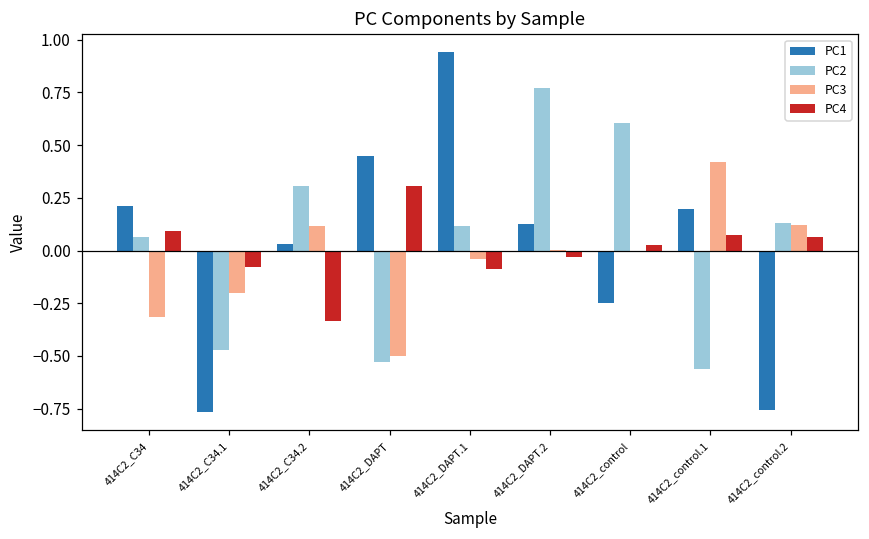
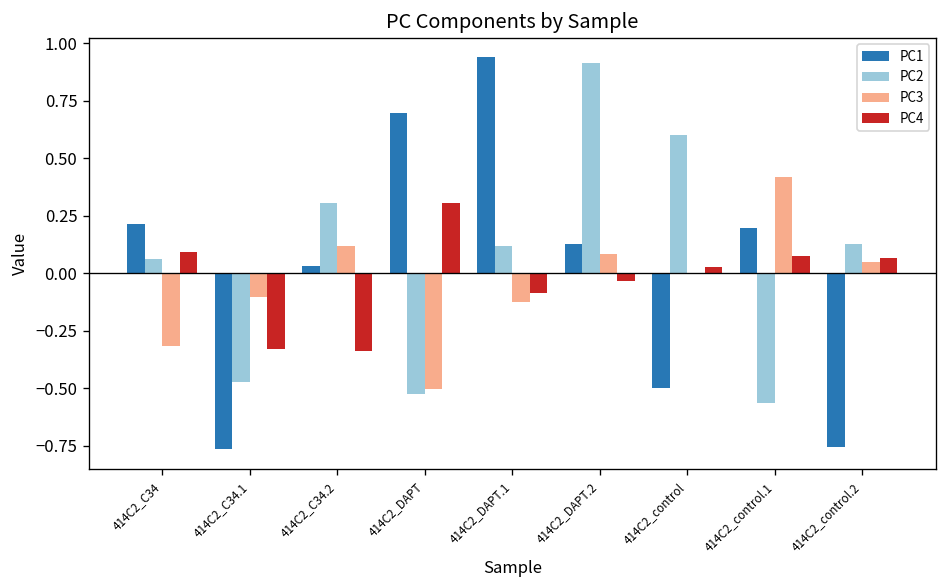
  {
    "PC1": {
      "414C2_C34": 0.21,
      "414C2_C34.1": -0.77,
      "414C2_C34.2": 0.03,
-     "414C2_DAPT": 0.45,
+     "414C2_DAPT": 0.70,
      "414C2_DAPT.1": 0.94,
      "414C2_DAPT.2": 0.13,
-     "414C2_control": -0.25,
+     "414C2_control": -0.50,
      "414C2_control.1": 0.20,
      "414C2_control.2": -0.76
    },
    "PC2": {
      "414C2_C34": 0.06,
      "414C2_C34.1": -0.47,
      "414C2_C34.2": 0.31,
      "414C2_DAPT": -0.53,
      "414C2_DAPT.1": 0.12,
-     "414C2_DAPT.2": 0.77,
+     "414C2_DAPT.2": 0.91,
      "414C2_control": 0.60,
      "414C2_control.1": -0.56,
      "414C2_control.2": 0.13
    },
    "PC3": {
      "414C2_C34": -0.32,
-     "414C2_C34.1": -0.20,
+     "414C2_C34.1": -0.10,
      "414C2_C34.2": 0.12,
      "414C2_DAPT": -0.50,
-     "414C2_DAPT.1": -0.04,
-     "414C2_DAPT.2": 0.00,
+     "414C2_DAPT.1": -0.12,
+     "414C2_DAPT.2": 0.08,
      "414C2_control.1": 0.42,
-     "414C2_control.2": 0.12
+     "414C2_control.2": 0.05
    },
    "PC4": {
      "414C2_C34": 0.09,
-     "414C2_C34.1": -0.08,
+     "414C2_C34.1": -0.33,
      "414C2_C34.2": -0.34,
      "414C2_DAPT": 0.30,
      "414C2_DAPT.1": -0.09,
      "414C2_DAPT.2": -0.03,
      "414C2_control": 0.03,
      "414C2_control.1": 0.08,
      "414C2_control.2": 0.06
    }
  }
